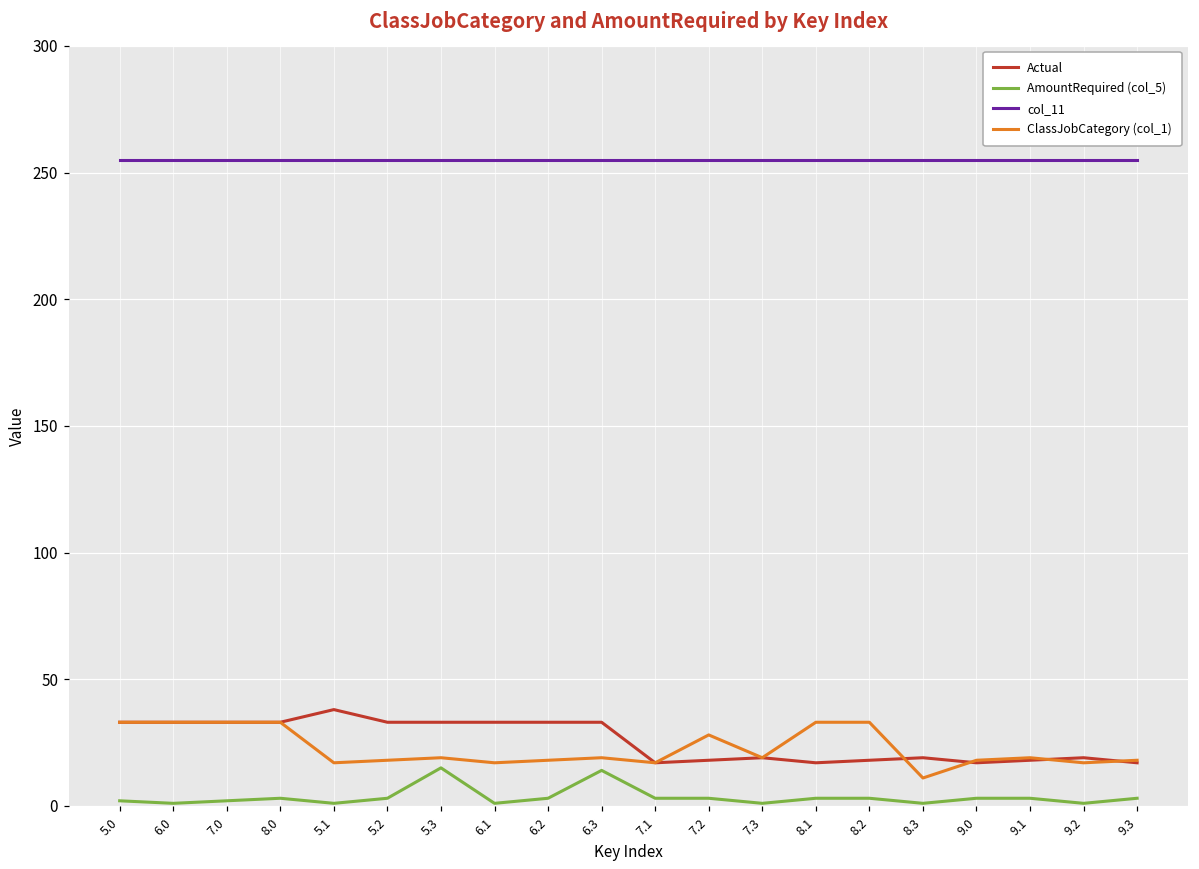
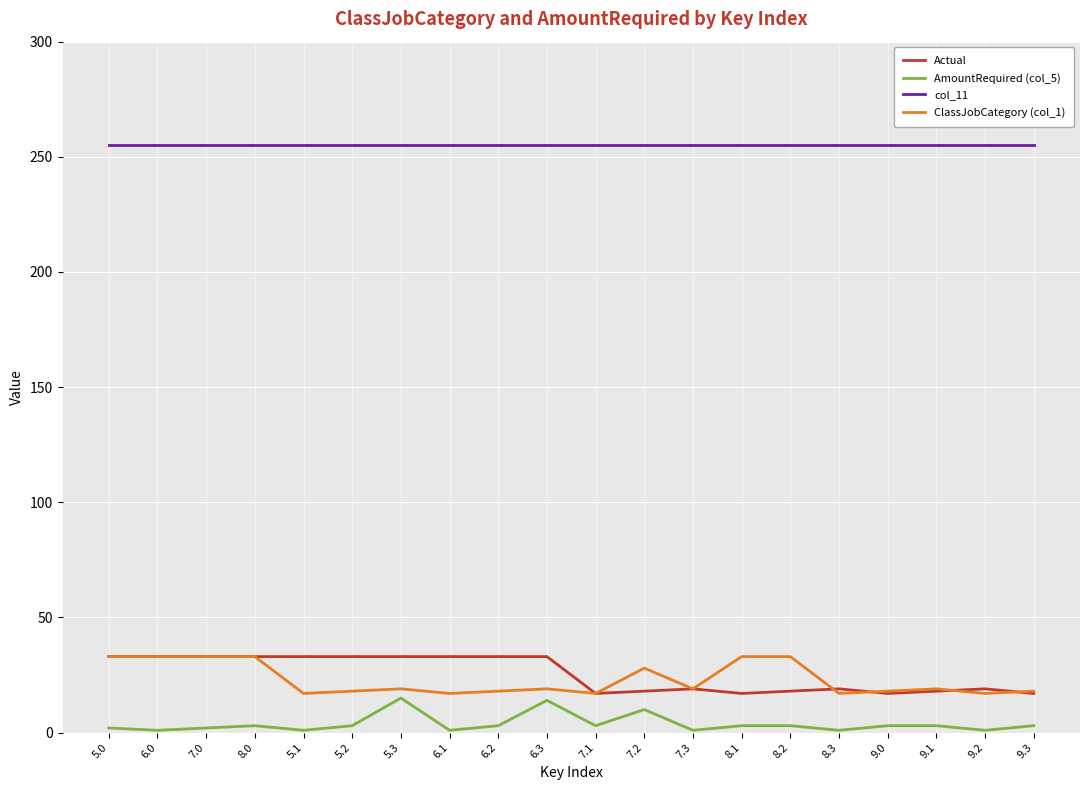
  {
    "Actual": {
-     "5.1": 38,
+     "5.1": 33,
      "5.2": 33,
      "5.3": 33,
      "6.1": 33,
      "6.2": 33,
      "6.3": 33,
      "7.2": 18,
      "8.1": 17,
      "8.2": 18,
      "8.3": 19,
      "9.2": 19
    },
    "AmountRequired (col_5)": {
      "5.0": 2,
      "6.0": 1,
      "7.0": 2,
      "8.0": 3,
      "5.1": 1,
      "5.2": 3,
      "5.3": 15,
      "6.1": 1,
      "6.2": 3,
      "6.3": 14,
      "7.1": 3,
-     "7.2": 3,
+     "7.2": 10,
      "7.3": 1,
      "8.1": 3,
      "8.2": 3,
      "8.3": 1,
      "9.0": 3,
      "9.1": 3,
      "9.2": 1,
      "9.3": 3
    },
    "col_11": {
      "5.0": 255,
      "6.0": 255,
      "7.0": 255,
      "8.0": 255,
      "5.1": 255,
      "5.2": 255,
      "5.3": 255,
      "6.1": 255,
      "6.2": 255,
      "6.3": 255,
      "7.1": 255,
      "7.2": 255,
      "7.3": 255,
      "8.1": 255,
      "8.2": 255,
      "8.3": 255,
      "9.0": 255,
      "9.1": 255,
      "9.2": 255,
      "9.3": 255
    },
    "ClassJobCategory (col_1)": {
      "5.1": 17,
      "5.2": 18,
      "5.3": 19,
      "6.1": 17,
      "6.2": 18,
      "6.3": 19,
      "7.2": 28,
      "8.1": 33,
      "8.2": 33,
-     "8.3": 11,
+     "8.3": 17,
      "9.2": 17
    }
  }
